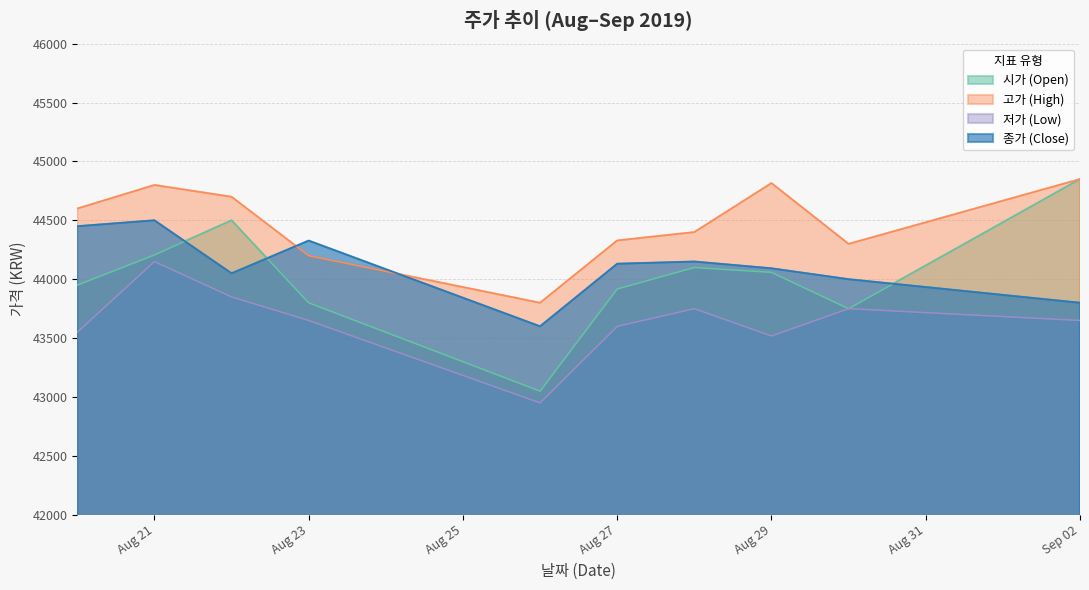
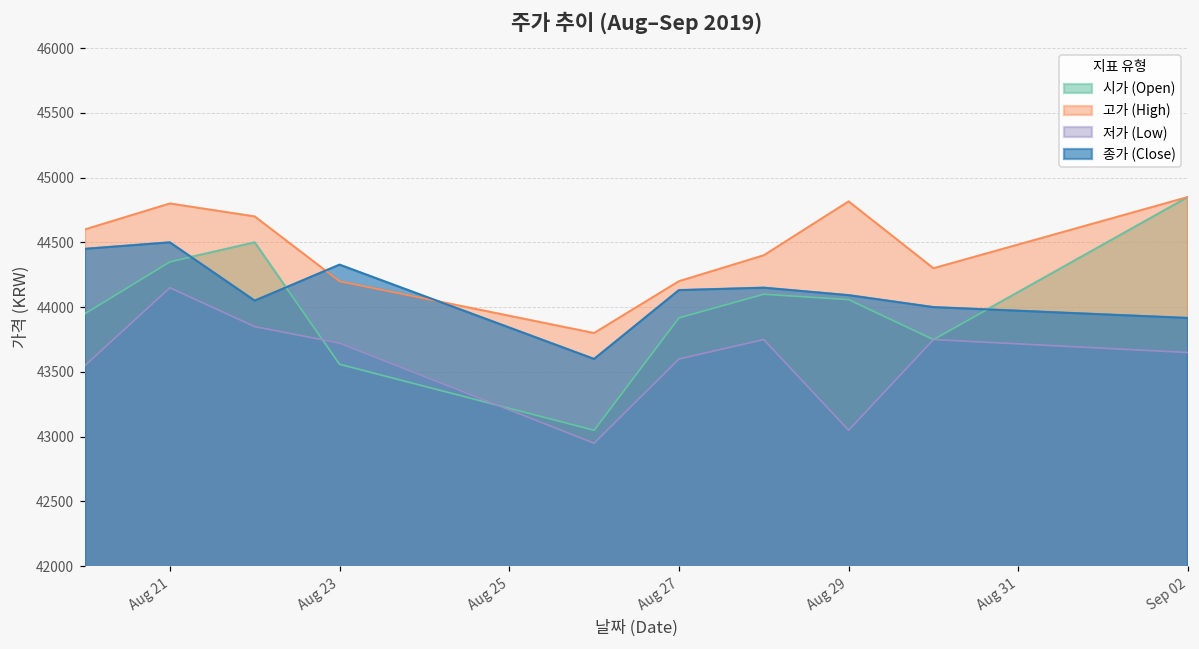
  {
    "시가 (Open)": {
-     "Aug 21": 44210,
-     "Aug 23": 43800,
+     "Aug 21": 44350,
+     "Aug 23": 43560,
      "Aug 27": 43920,
      "Aug 29": 44060
    },
    "고가 (High)": {
      "Aug 21": 44800,
      "Aug 23": 44200,
-     "Aug 27": 44330,
+     "Aug 27": 44200,
      "Aug 29": 44820
    },
    "저가 (Low)": {
      "Aug 21": 44150,
-     "Aug 23": 43650,
+     "Aug 23": 43720,
      "Aug 27": 43600,
-     "Aug 29": 43520,
+     "Aug 29": 43050,
      "Sep 02": 43650
    },
    "종가 (Close)": {
      "Aug 21": 44500,
      "Aug 23": 44330,
      "Aug 27": 44130,
      "Aug 29": 44090,
-     "Sep 02": 43800
+     "Sep 02": 43920
    }
  }
